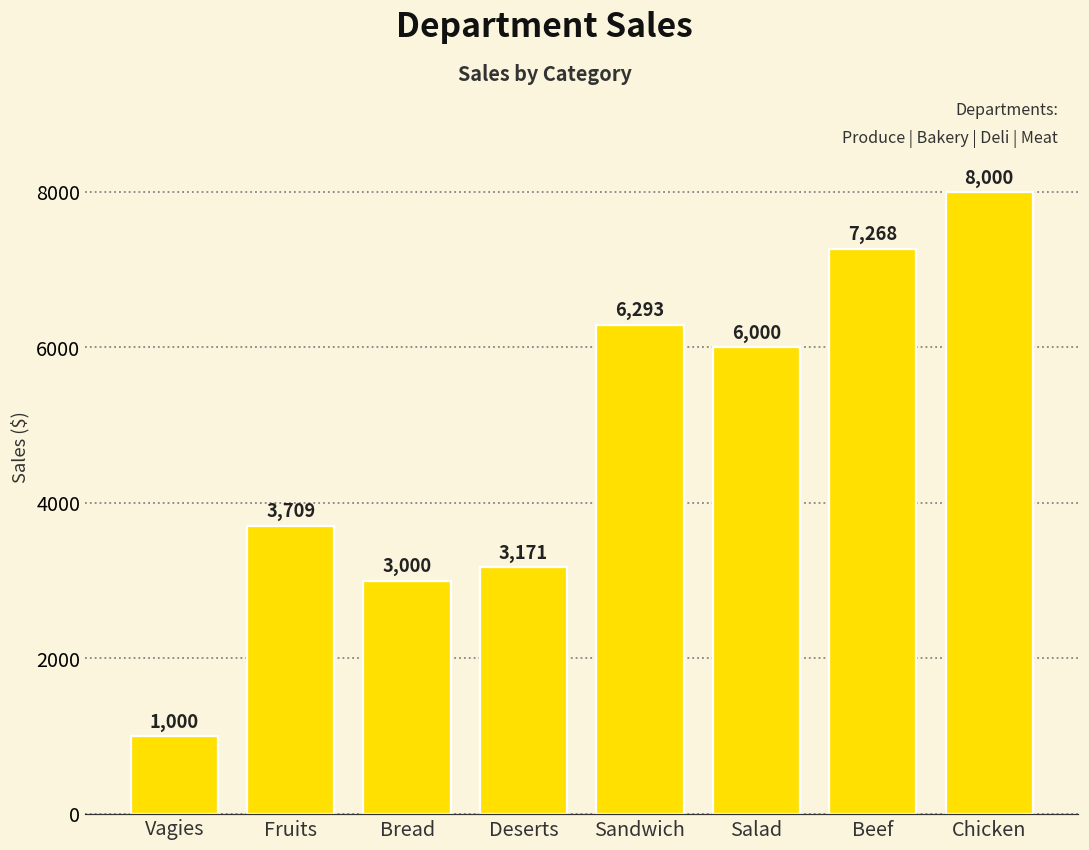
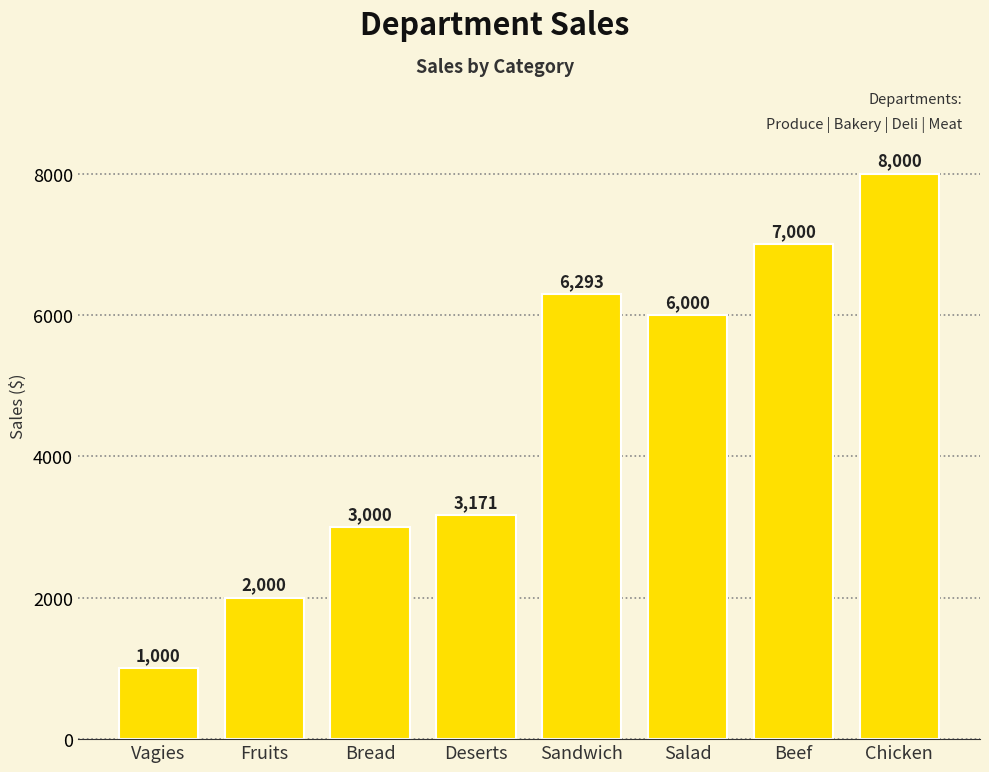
  {
    "Vagies": "1,000",
-   "Fruits": "3,709",
+   "Fruits": "2,000",
    "Bread": "3,000",
    "Deserts": "3,171",
    "Sandwich": "6,293",
    "Salad": "6,000",
-   "Beef": "7,268",
+   "Beef": "7,000",
    "Chicken": "8,000"
  }
